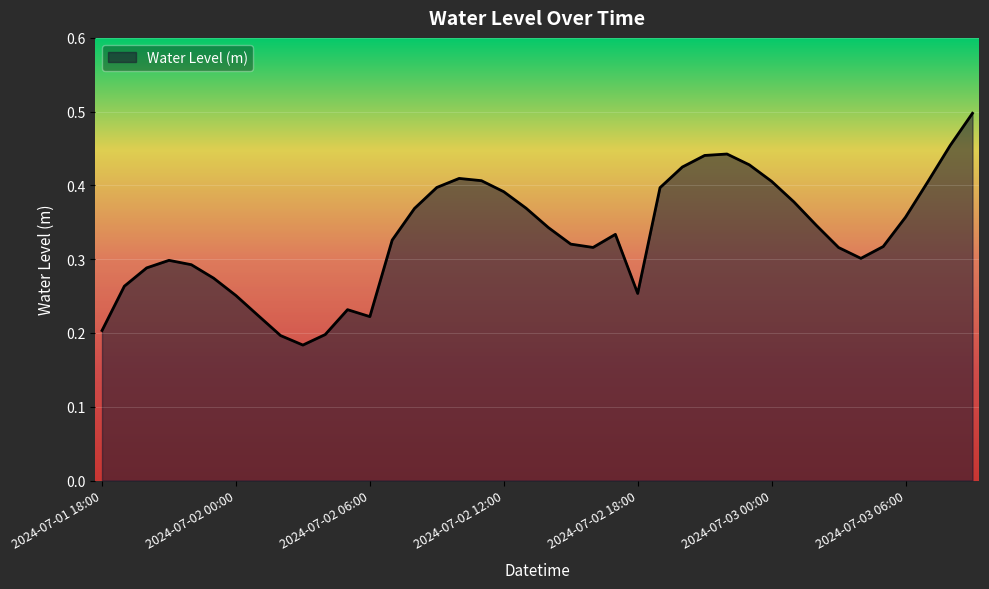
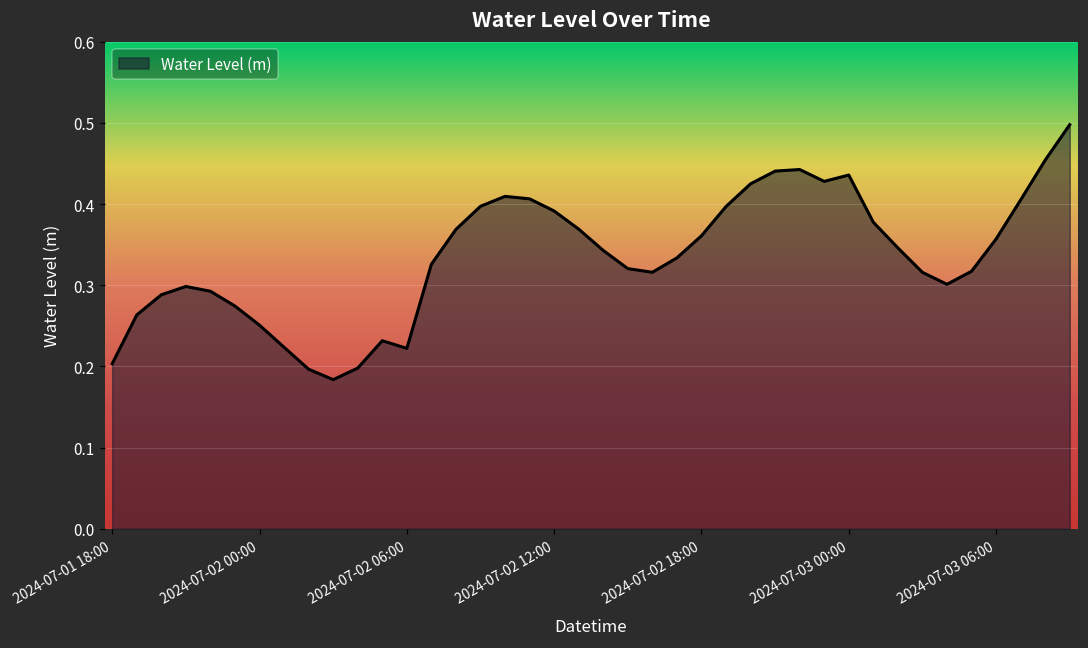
  {
    "2024-07-01 18:00": 0.20,
    "2024-07-02 00:00": 0.25,
    "2024-07-02 06:00": 0.22,
    "2024-07-02 12:00": 0.39,
-   "2024-07-02 18:00": 0.25,
-   "2024-07-03 00:00": 0.41,
+   "2024-07-02 18:00": 0.36,
+   "2024-07-03 00:00": 0.44,
    "2024-07-03 06:00": 0.36
  }
